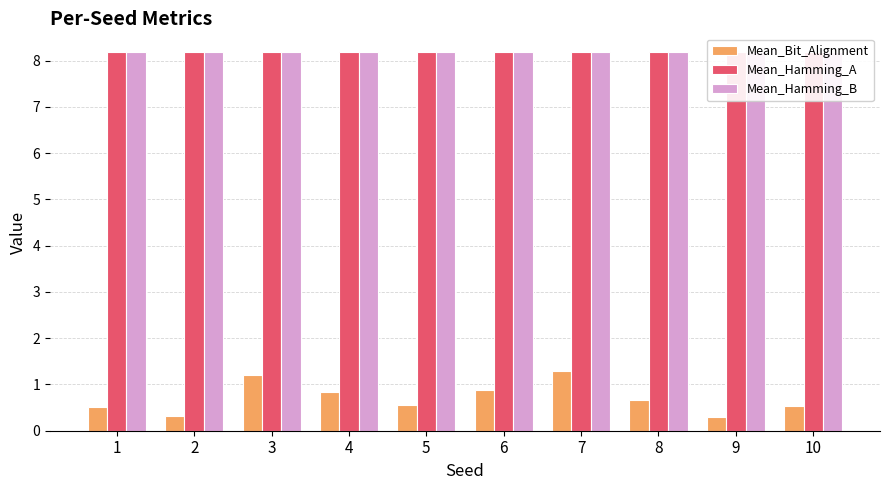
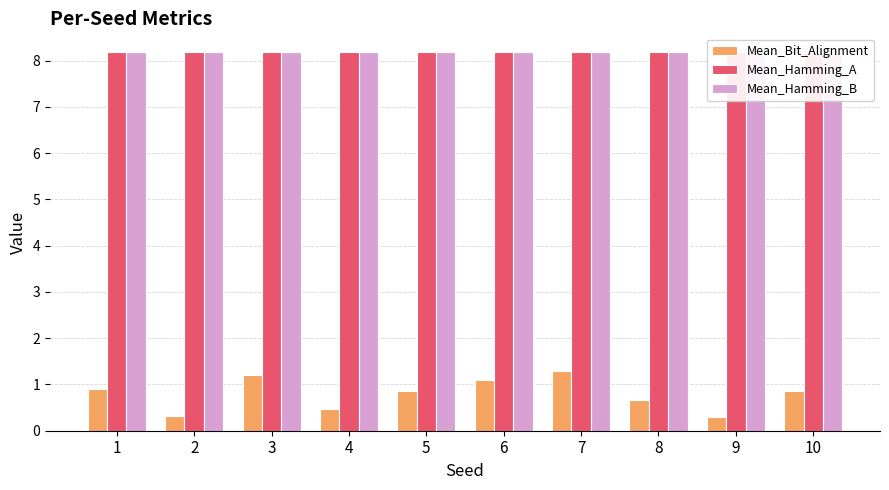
  {
    "Mean_Bit_Alignment": {
-     "1": 0.5,
+     "1": 0.9,
      "2": 0.3,
      "3": 1.2,
-     "4": 0.8,
-     "5": 0.5,
-     "6": 0.9,
+     "4": 0.5,
+     "5": 0.9,
+     "6": 1.1,
      "7": 1.3,
      "8": 0.7,
      "9": 0.3,
-     "10": 0.5
+     "10": 0.9
    },
    "Mean_Hamming_A": {
      "1": 8.2,
      "2": 8.2,
      "3": 8.2,
      "4": 8.2,
      "5": 8.2,
      "6": 8.2,
      "7": 8.2,
      "8": 8.2
    },
    "Mean_Hamming_B": {
      "1": 8.2,
      "2": 8.2,
      "3": 8.2,
      "4": 8.2,
      "5": 8.2,
      "6": 8.2,
      "7": 8.2,
      "8": 8.2
    }
  }
